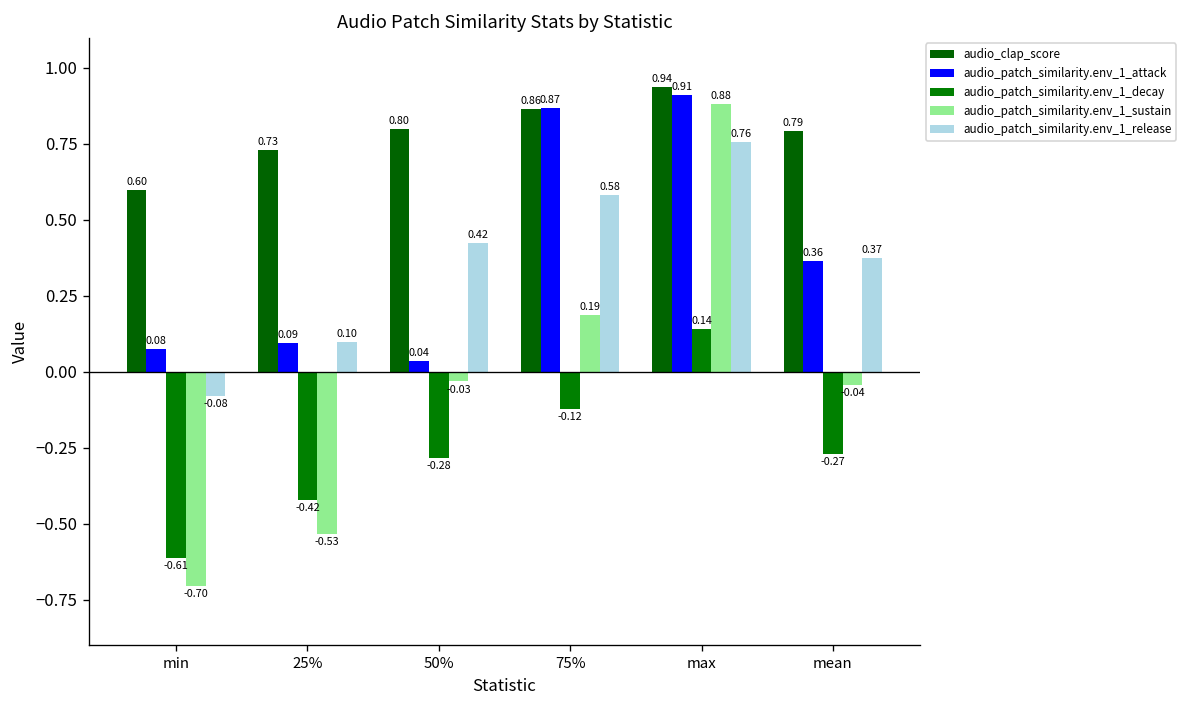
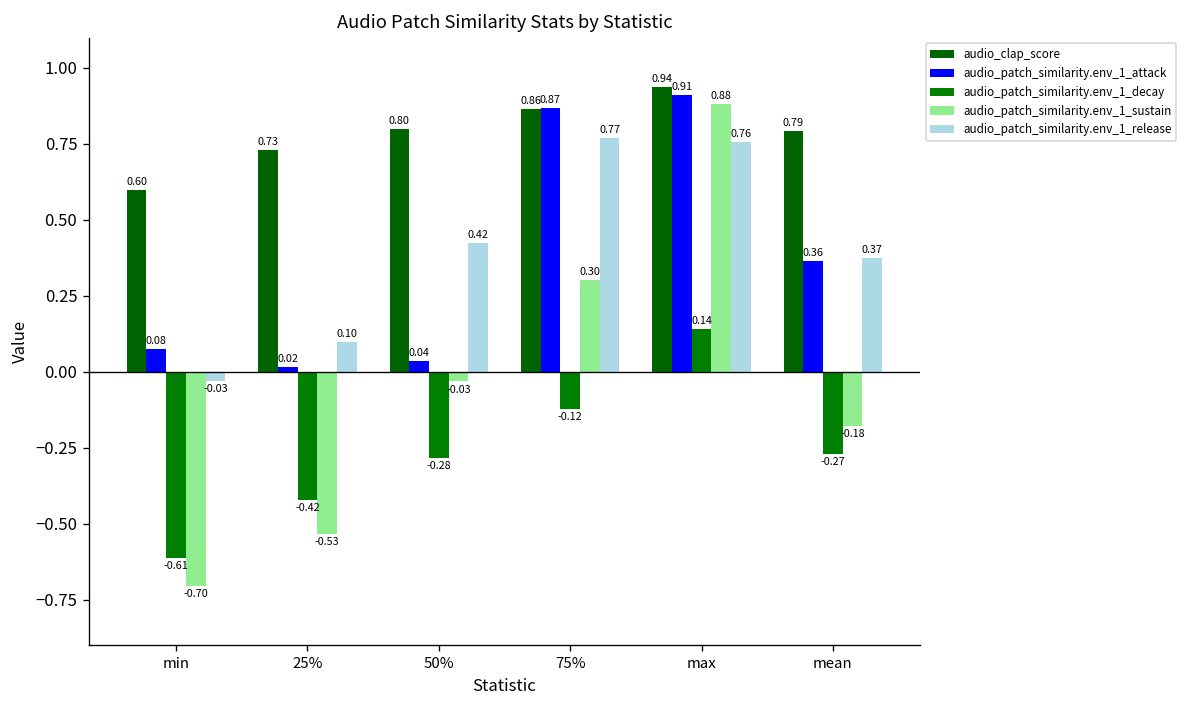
  {
    "audio_patch_similarity.env_1_attack": {
      "min": 0.08,
-     "25%": 0.09,
+     "25%": 0.02,
      "50%": 0.04,
      "75%": 0.87,
      "max": 0.91,
      "mean": 0.36
    },
    "audio_patch_similarity.env_1_sustain": {
      "min": -0.70,
      "25%": -0.53,
      "50%": -0.03,
-     "75%": 0.19,
+     "75%": 0.30,
      "max": 0.88,
-     "mean": -0.04
+     "mean": -0.18
    },
    "audio_patch_similarity.env_1_release": {
-     "min": -0.08,
+     "min": -0.03,
      "25%": 0.10,
      "50%": 0.42,
-     "75%": 0.58,
+     "75%": 0.77,
      "max": 0.76,
      "mean": 0.37
    }
  }
